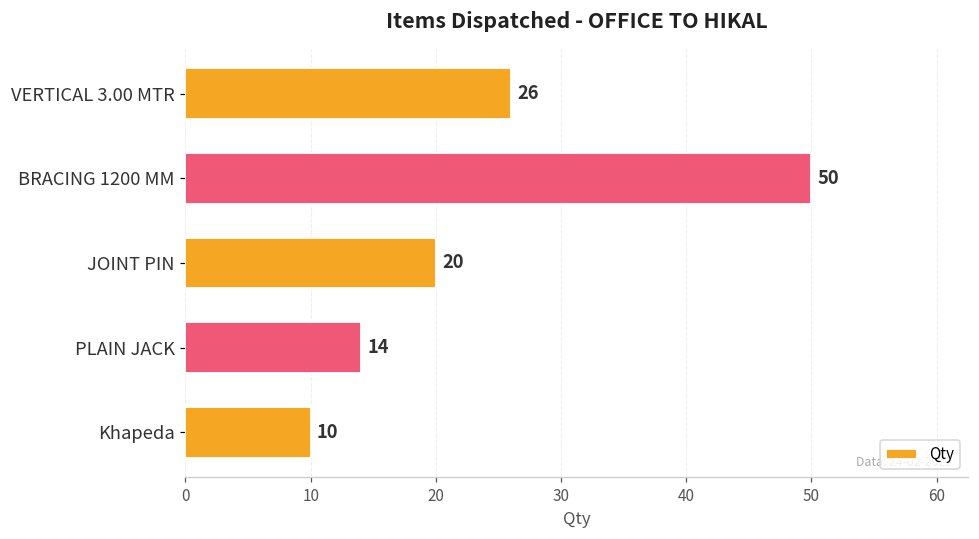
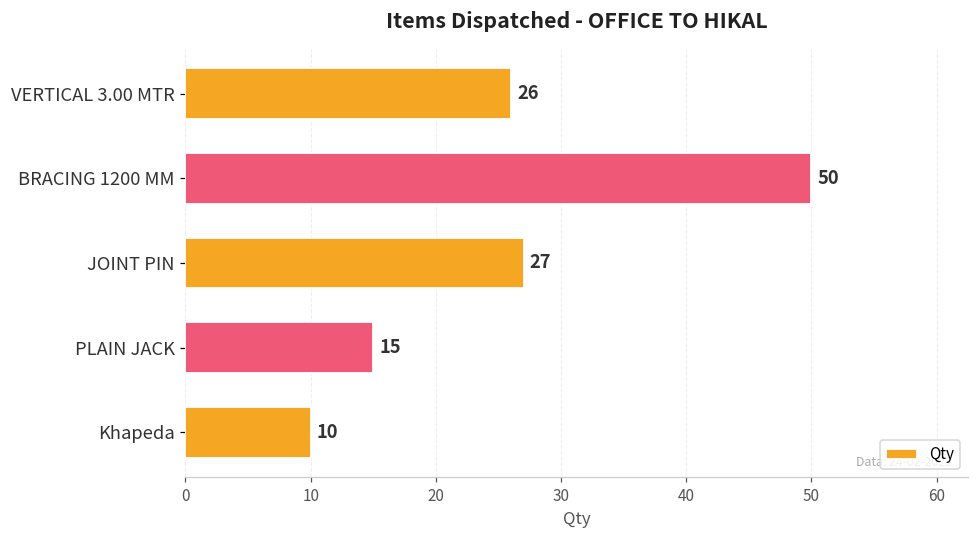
  {
    "VERTICAL 3.00 MTR": 26,
    "BRACING 1200 MM": 50,
-   "JOINT PIN": 20,
-   "PLAIN JACK": 14,
+   "JOINT PIN": 27,
+   "PLAIN JACK": 15,
    "Khapeda": 10
  }
